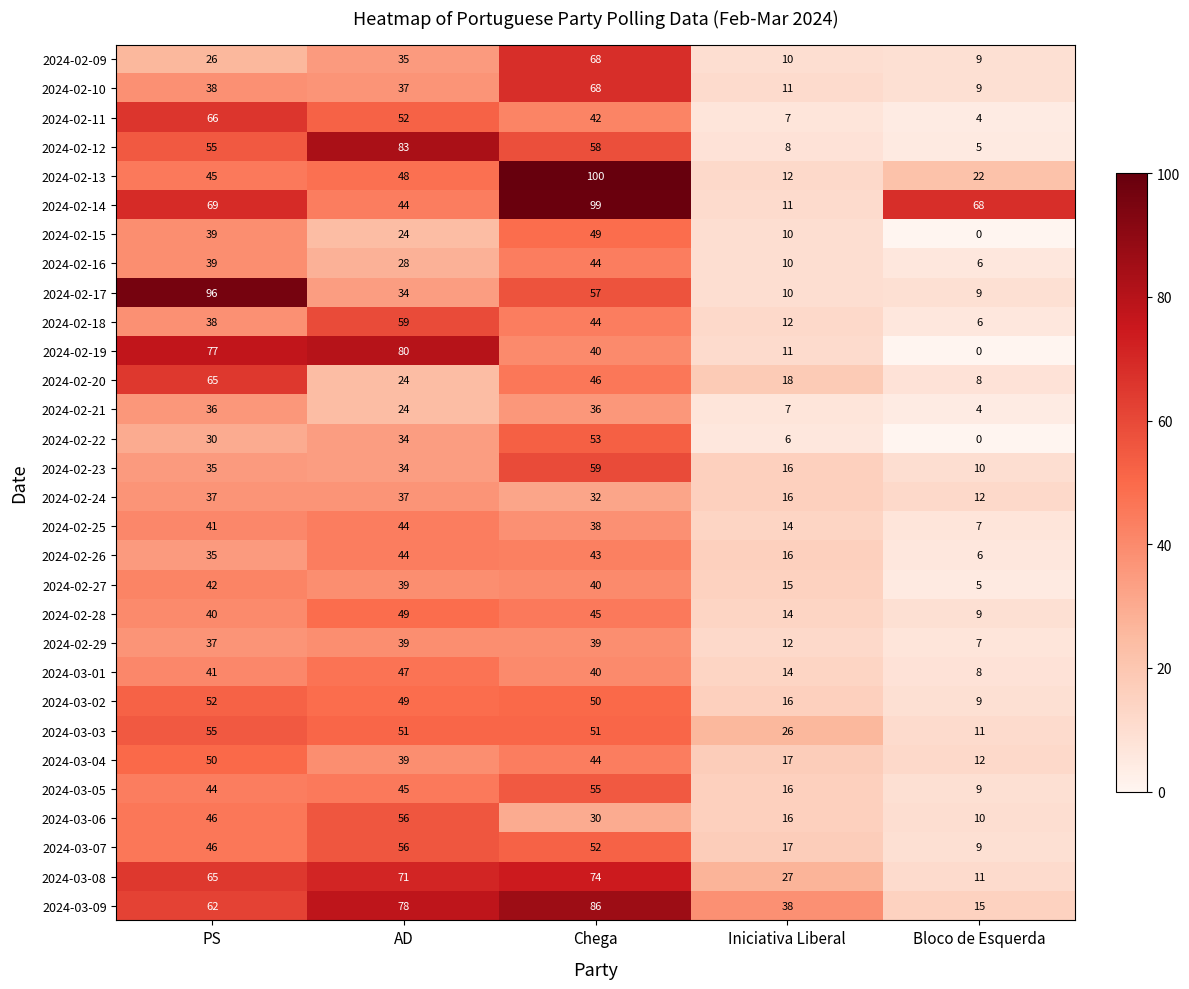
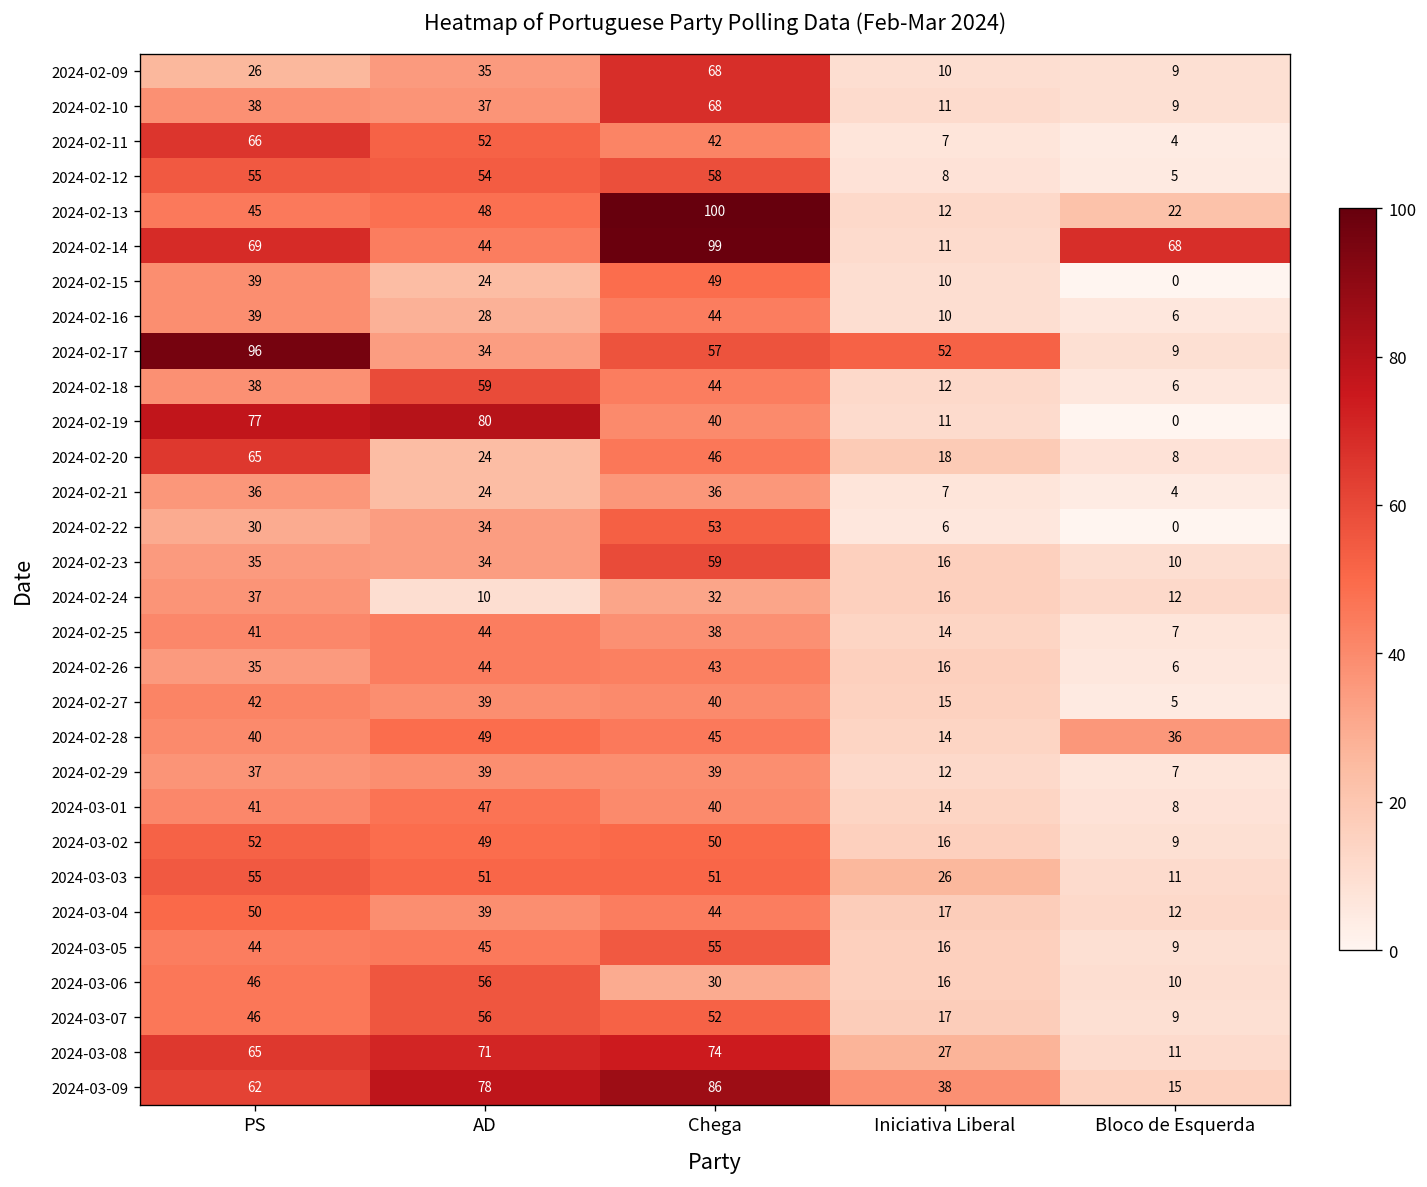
  {
    "2024-02-09": {
      "PS": 26,
      "AD": 35,
      "Chega": 68,
      "Iniciativa Liberal": 10,
      "Bloco de Esquerda": 9
    },
    "2024-02-10": {
      "PS": 38,
      "AD": 37,
      "Chega": 68,
      "Iniciativa Liberal": 11,
      "Bloco de Esquerda": 9
    },
    "2024-02-11": {
      "PS": 66,
      "AD": 52,
      "Chega": 42,
      "Iniciativa Liberal": 7,
      "Bloco de Esquerda": 4
    },
    "2024-02-12": {
      "PS": 55,
-     "AD": 83,
+     "AD": 54,
      "Chega": 58,
      "Iniciativa Liberal": 8,
      "Bloco de Esquerda": 5
    },
    "2024-02-13": {
      "PS": 45,
      "AD": 48,
      "Chega": 100,
      "Iniciativa Liberal": 12,
      "Bloco de Esquerda": 22
    },
    "2024-02-14": {
      "PS": 69,
      "AD": 44,
      "Chega": 99,
      "Iniciativa Liberal": 11,
      "Bloco de Esquerda": 68
    },
    "2024-02-15": {
      "PS": 39,
      "AD": 24,
      "Chega": 49,
      "Iniciativa Liberal": 10,
      "Bloco de Esquerda": 0
    },
    "2024-02-16": {
      "PS": 39,
      "AD": 28,
      "Chega": 44,
      "Iniciativa Liberal": 10,
      "Bloco de Esquerda": 6
    },
    "2024-02-17": {
      "PS": 96,
      "AD": 34,
      "Chega": 57,
-     "Iniciativa Liberal": 10,
+     "Iniciativa Liberal": 52,
      "Bloco de Esquerda": 9
    },
    "2024-02-18": {
      "PS": 38,
      "AD": 59,
      "Chega": 44,
      "Iniciativa Liberal": 12,
      "Bloco de Esquerda": 6
    },
    "2024-02-19": {
      "PS": 77,
      "AD": 80,
      "Chega": 40,
      "Iniciativa Liberal": 11,
      "Bloco de Esquerda": 0
    },
    "2024-02-20": {
      "PS": 65,
      "AD": 24,
      "Chega": 46,
      "Iniciativa Liberal": 18,
      "Bloco de Esquerda": 8
    },
    "2024-02-21": {
      "PS": 36,
      "AD": 24,
      "Chega": 36,
      "Iniciativa Liberal": 7,
      "Bloco de Esquerda": 4
    },
    "2024-02-22": {
      "PS": 30,
      "AD": 34,
      "Chega": 53,
      "Iniciativa Liberal": 6,
      "Bloco de Esquerda": 0
    },
    "2024-02-23": {
      "PS": 35,
      "AD": 34,
      "Chega": 59,
      "Iniciativa Liberal": 16,
      "Bloco de Esquerda": 10
    },
    "2024-02-24": {
      "PS": 37,
-     "AD": 37,
+     "AD": 10,
      "Chega": 32,
      "Iniciativa Liberal": 16,
      "Bloco de Esquerda": 12
    },
    "2024-02-25": {
      "PS": 41,
      "AD": 44,
      "Chega": 38,
      "Iniciativa Liberal": 14,
      "Bloco de Esquerda": 7
    },
    "2024-02-26": {
      "PS": 35,
      "AD": 44,
      "Chega": 43,
      "Iniciativa Liberal": 16,
      "Bloco de Esquerda": 6
    },
    "2024-02-27": {
      "PS": 42,
      "AD": 39,
      "Chega": 40,
      "Iniciativa Liberal": 15,
      "Bloco de Esquerda": 5
    },
    "2024-02-28": {
      "PS": 40,
      "AD": 49,
      "Chega": 45,
      "Iniciativa Liberal": 14,
-     "Bloco de Esquerda": 9
+     "Bloco de Esquerda": 36
    },
    "2024-02-29": {
      "PS": 37,
      "AD": 39,
      "Chega": 39,
      "Iniciativa Liberal": 12,
      "Bloco de Esquerda": 7
    },
    "2024-03-01": {
      "PS": 41,
      "AD": 47,
      "Chega": 40,
      "Iniciativa Liberal": 14,
      "Bloco de Esquerda": 8
    },
    "2024-03-02": {
      "PS": 52,
      "AD": 49,
      "Chega": 50,
      "Iniciativa Liberal": 16,
      "Bloco de Esquerda": 9
    },
    "2024-03-03": {
      "PS": 55,
      "AD": 51,
      "Chega": 51,
      "Iniciativa Liberal": 26,
      "Bloco de Esquerda": 11
    },
    "2024-03-04": {
      "PS": 50,
      "AD": 39,
      "Chega": 44,
      "Iniciativa Liberal": 17,
      "Bloco de Esquerda": 12
    },
    "2024-03-05": {
      "PS": 44,
      "AD": 45,
      "Chega": 55,
      "Iniciativa Liberal": 16,
      "Bloco de Esquerda": 9
    },
    "2024-03-06": {
      "PS": 46,
      "AD": 56,
      "Chega": 30,
      "Iniciativa Liberal": 16,
      "Bloco de Esquerda": 10
    },
    "2024-03-07": {
      "PS": 46,
      "AD": 56,
      "Chega": 52,
      "Iniciativa Liberal": 17,
      "Bloco de Esquerda": 9
    },
    "2024-03-08": {
      "PS": 65,
      "AD": 71,
      "Chega": 74,
      "Iniciativa Liberal": 27,
      "Bloco de Esquerda": 11
    },
    "2024-03-09": {
      "PS": 62,
      "AD": 78,
      "Chega": 86,
      "Iniciativa Liberal": 38,
      "Bloco de Esquerda": 15
    }
  }
